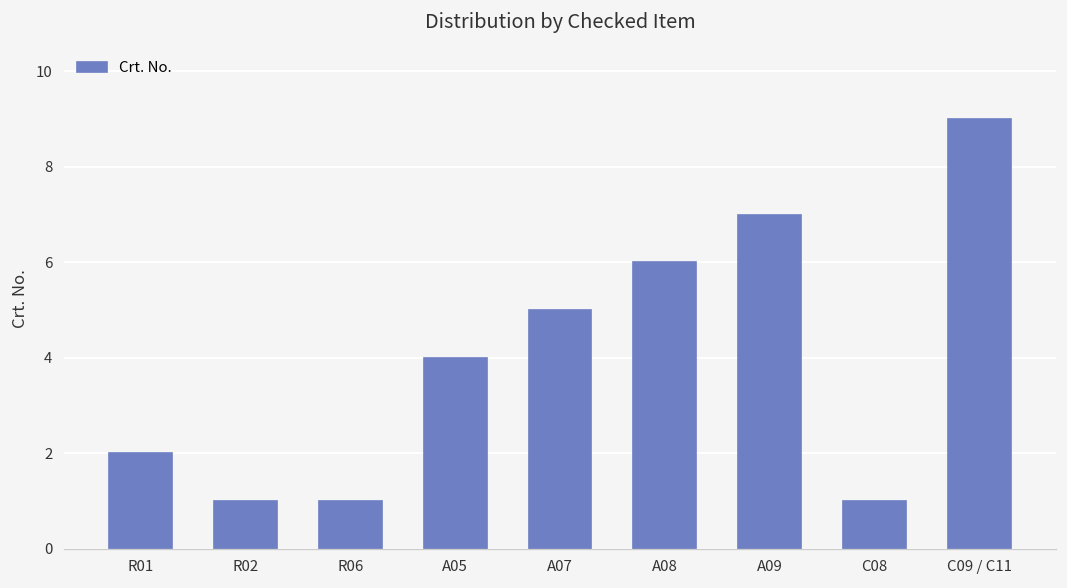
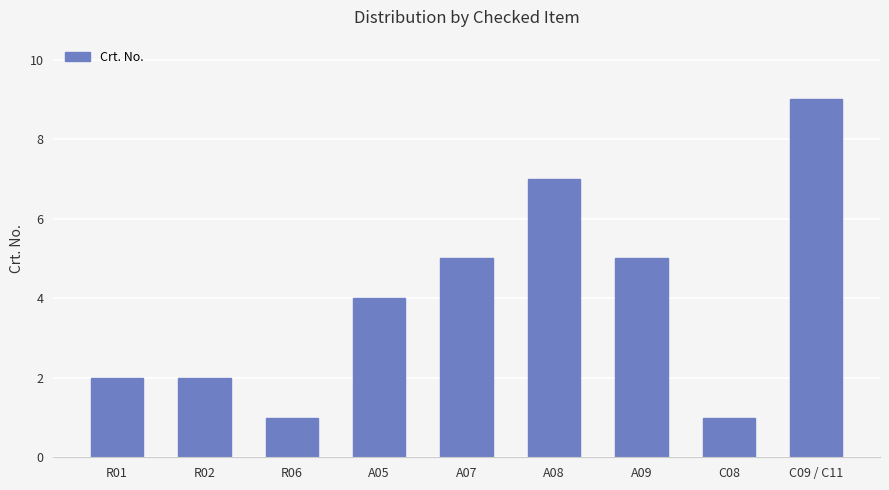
  {
    "R01": 2,
-   "R02": 1,
+   "R02": 2,
    "R06": 1,
    "A05": 4,
    "A07": 5,
-   "A08": 6,
-   "A09": 7,
+   "A08": 7,
+   "A09": 5,
    "C08": 1,
    "C09 / C11": 9
  }
